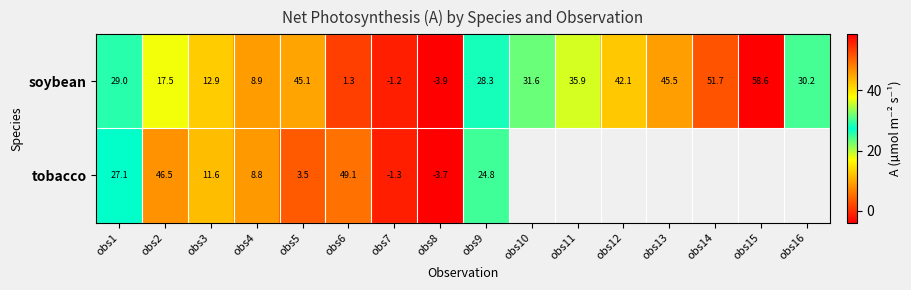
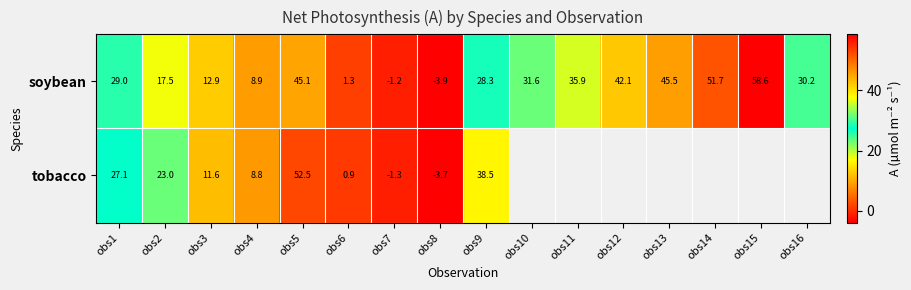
  {
    "soybean": {
      "obs1": 29.0,
      "obs2": 17.5,
      "obs3": 12.9,
      "obs4": 8.9,
      "obs5": 45.1,
      "obs6": 1.3,
      "obs7": -1.2,
      "obs8": -3.9,
      "obs9": 28.3,
      "obs10": 31.6,
      "obs11": 35.9,
      "obs12": 42.1,
      "obs13": 45.5,
      "obs14": 51.7,
      "obs15": 58.6,
      "obs16": 30.2
    },
    "tobacco": {
      "obs1": 27.1,
-     "obs2": 46.5,
+     "obs2": 23.0,
      "obs3": 11.6,
      "obs4": 8.8,
-     "obs5": 3.5,
-     "obs6": 49.1,
+     "obs5": 52.5,
+     "obs6": 0.9,
      "obs7": -1.3,
      "obs8": -3.7,
-     "obs9": 24.8
+     "obs9": 38.5
    }
  }
